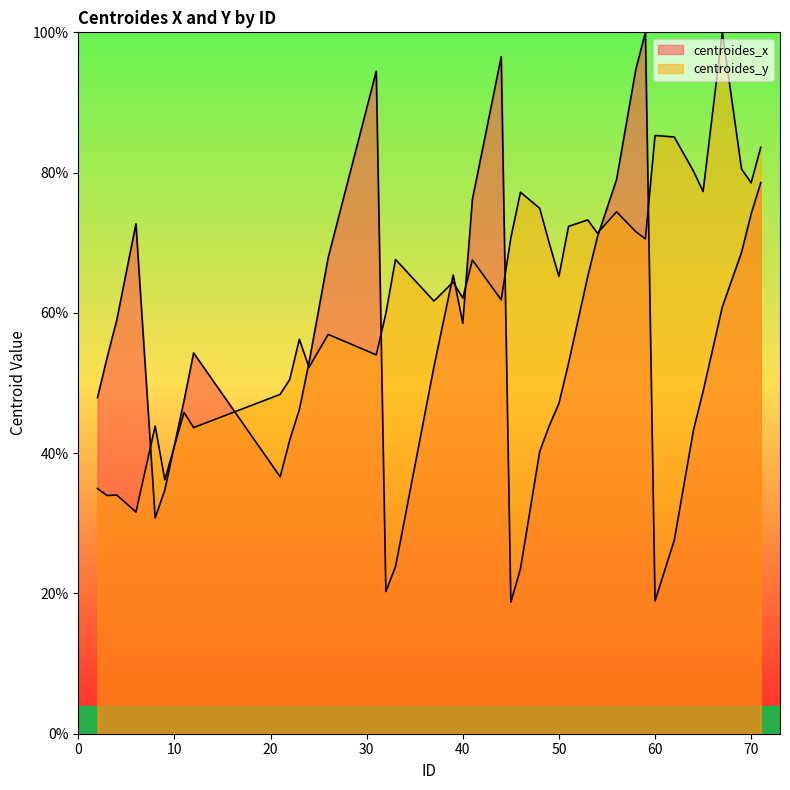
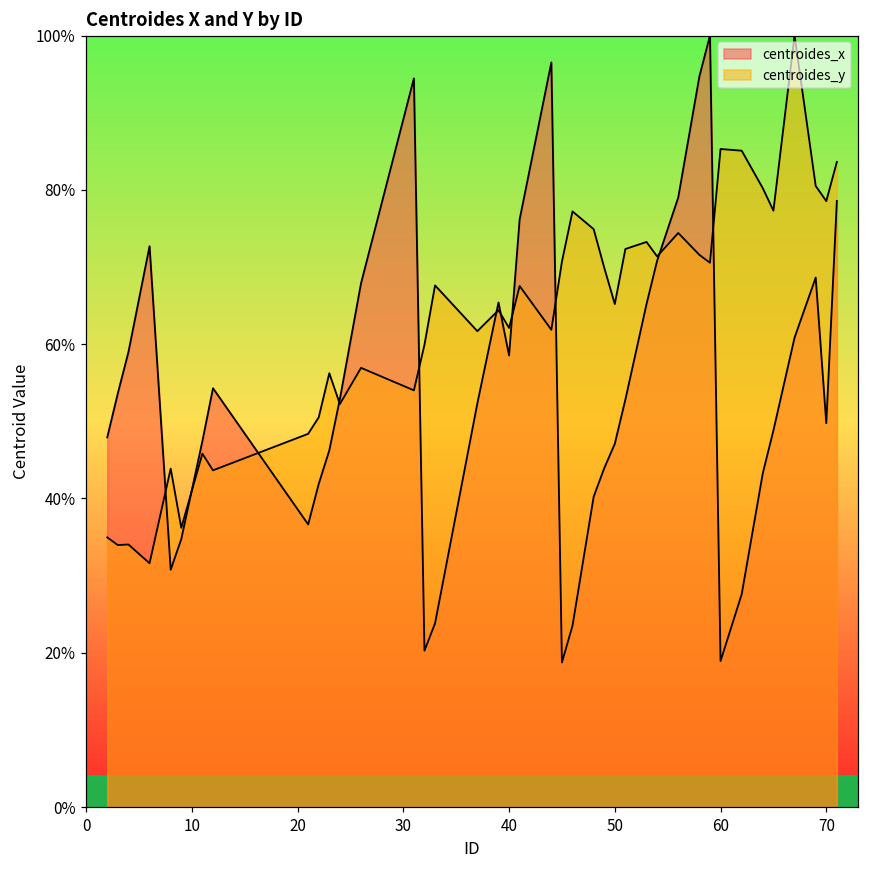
  {
    "centroides_x": {
      "40": "59%",
      "50": "47%",
      "60": "19%",
-     "70": "74%"
+     "70": "50%"
    },
    "centroides_y": {
      "40": "62%",
      "50": "65%",
      "60": "85%",
      "70": "79%"
    }
  }
